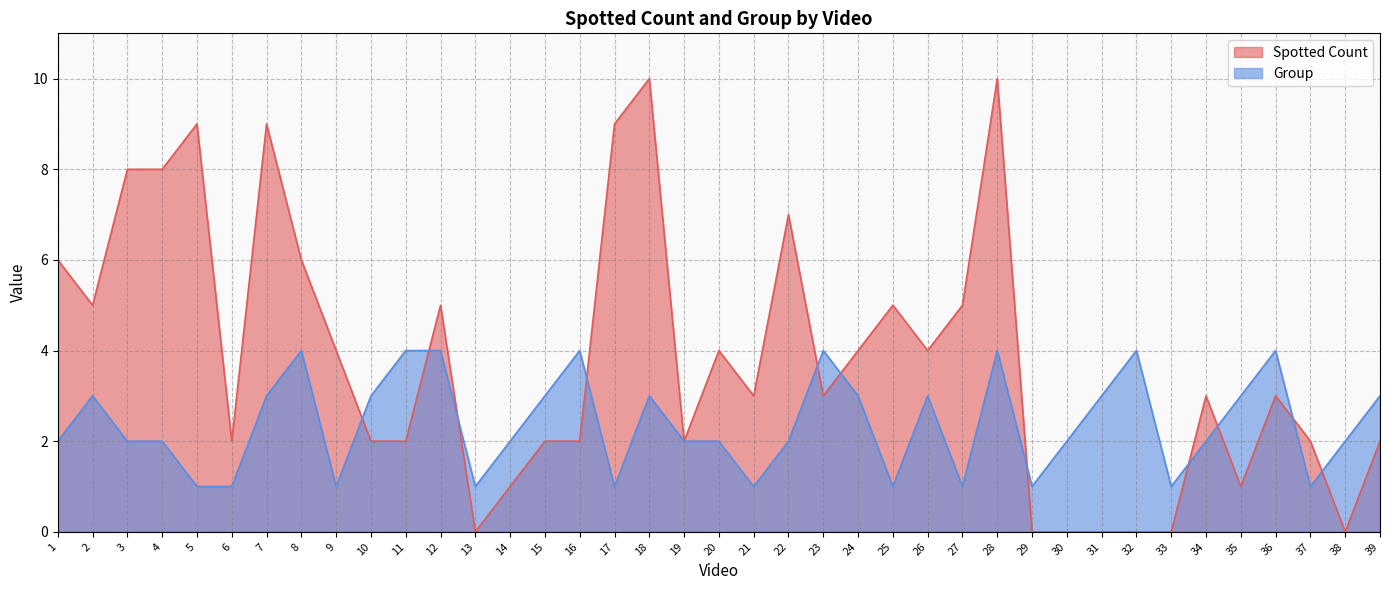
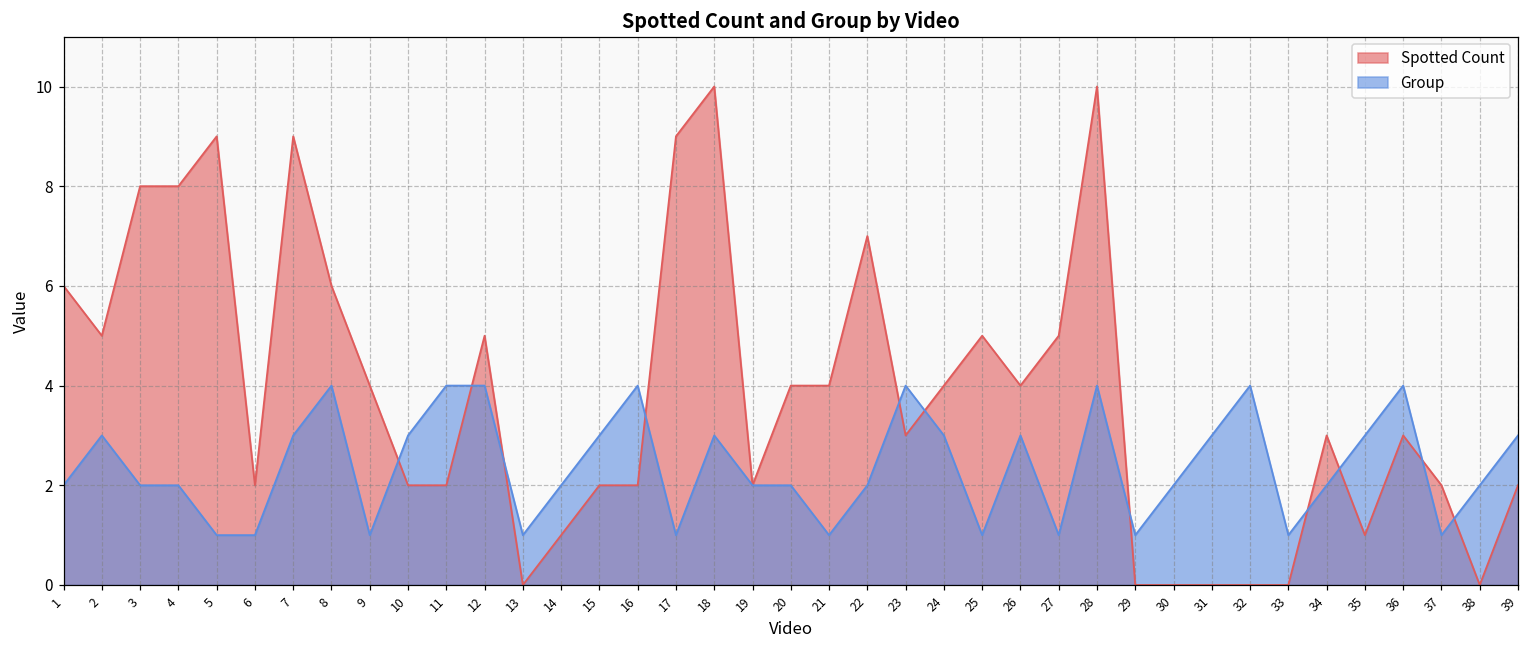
  {
    "Spotted Count": {
      "1": 6,
      "2": 5,
      "3": 8,
      "4": 8,
      "5": 9,
      "6": 2,
      "7": 9,
      "8": 6,
      "9": 4,
      "10": 2,
      "11": 2,
      "12": 5,
      "13": 0,
      "14": 1,
      "15": 2,
      "16": 2,
      "17": 9,
      "18": 10,
      "20": 4,
-     "21": 3,
+     "21": 4,
      "22": 7,
      "23": 3,
      "24": 4,
      "25": 5,
      "26": 4,
      "27": 5,
      "28": 10,
      "29": 0,
      "30": 0,
      "31": 0,
      "32": 0,
      "33": 0,
      "34": 3,
      "35": 1,
      "36": 3,
      "37": 2,
      "38": 0,
      "39": 2
    },
    "Group": {
      "1": 2,
      "2": 3,
      "3": 2,
      "4": 2,
      "5": 1,
      "6": 1,
      "7": 3,
      "8": 4,
      "9": 1,
      "10": 3,
      "11": 4,
      "12": 4,
      "13": 1,
      "14": 2,
      "15": 3,
      "16": 4,
      "17": 1,
      "18": 3,
      "20": 2,
      "21": 1,
      "22": 2,
      "23": 4,
      "24": 3,
      "25": 1,
      "26": 3,
      "27": 1,
      "28": 4,
      "29": 1,
      "30": 2,
      "31": 3,
      "32": 4,
      "33": 1,
      "34": 2,
      "35": 3,
      "36": 4,
      "37": 1,
      "38": 2,
      "39": 3
    }
  }
